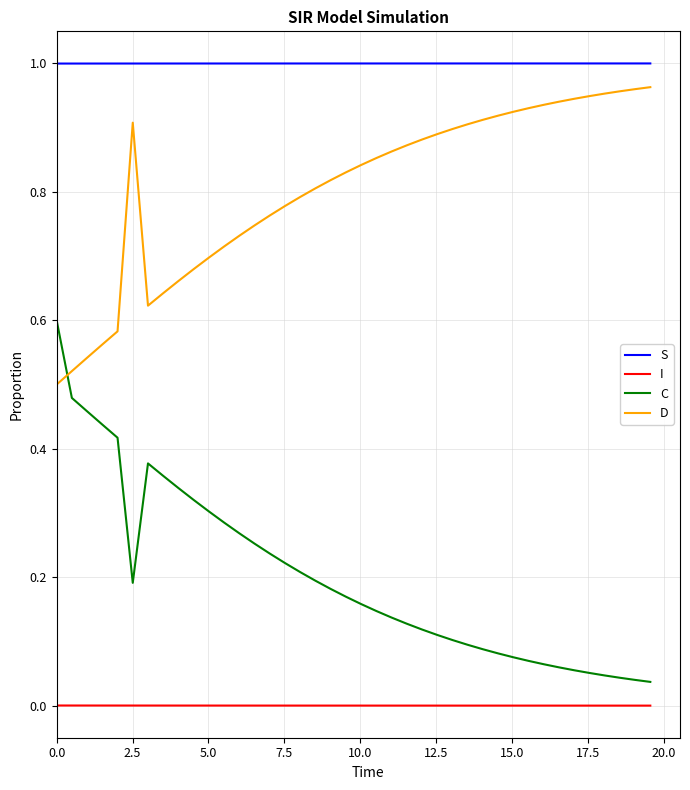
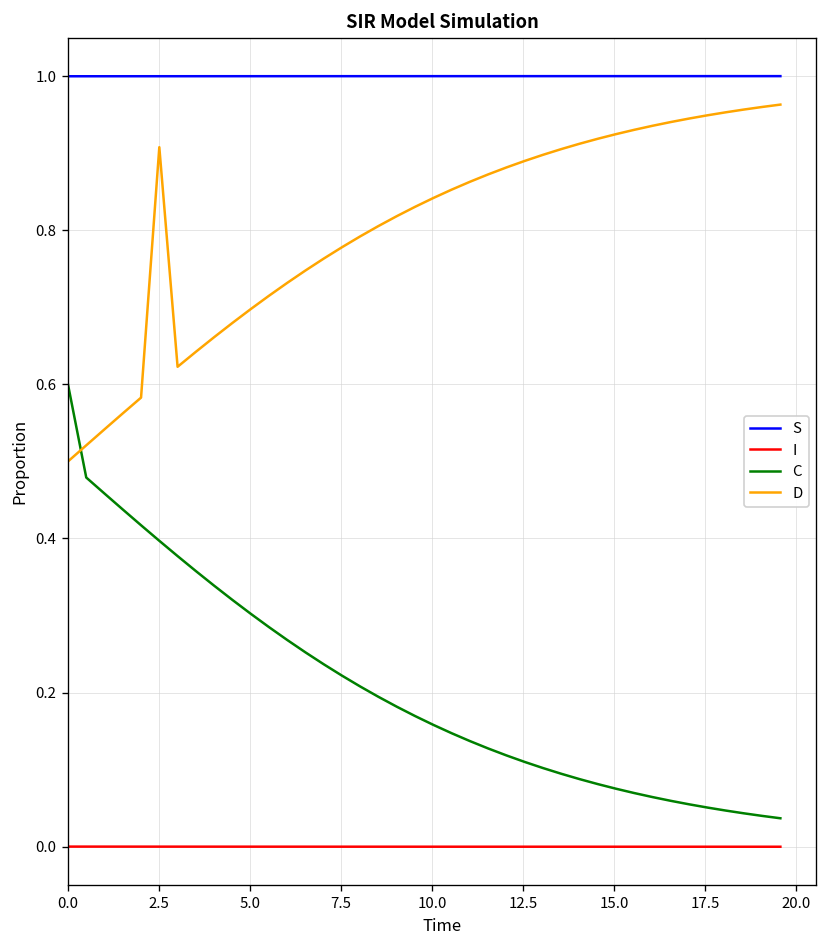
  {
    "S": {
      "0.0": 1.00,
      "2.5": 1.00
    },
    "I": {
      "0.0": 0.00,
      "2.5": 0.00
    },
    "C": {
      "0.0": 0.60,
-     "2.5": 0.19
+     "2.5": 0.40
    },
    "D": {
      "0.0": 0.50,
      "2.5": 0.91
    }
  }
